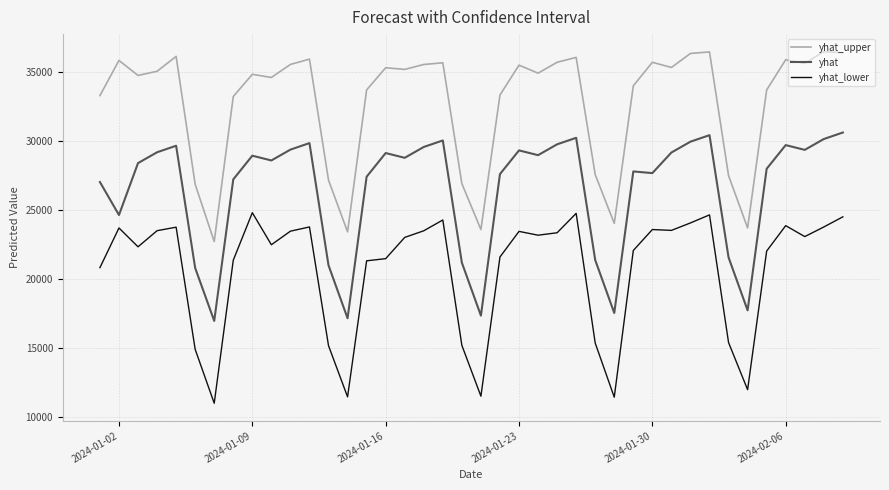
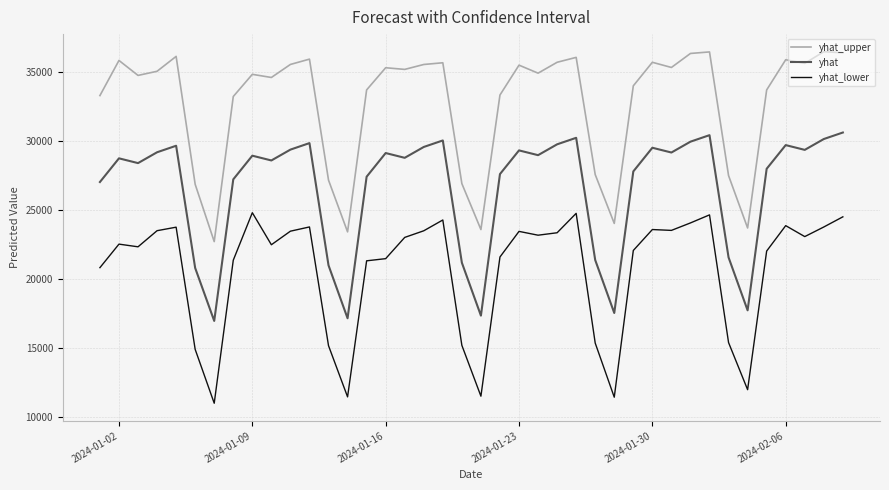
  {
    "yhat_upper": {
      "2024-01-02": 35800,
      "2024-01-09": 34800,
      "2024-01-16": 35300,
      "2024-01-23": 35500,
      "2024-01-30": 35700,
      "2024-02-06": 35900
    },
    "yhat": {
-     "2024-01-02": 24600,
+     "2024-01-02": 28700,
      "2024-01-09": 28900,
      "2024-01-16": 29100,
      "2024-01-23": 29300,
-     "2024-01-30": 27600,
+     "2024-01-30": 29500,
      "2024-02-06": 29700
    },
    "yhat_lower": {
-     "2024-01-02": 23700,
+     "2024-01-02": 22500,
      "2024-01-09": 24800,
      "2024-01-16": 21400,
      "2024-01-23": 23400,
      "2024-01-30": 23600,
      "2024-02-06": 23800
    }
  }
